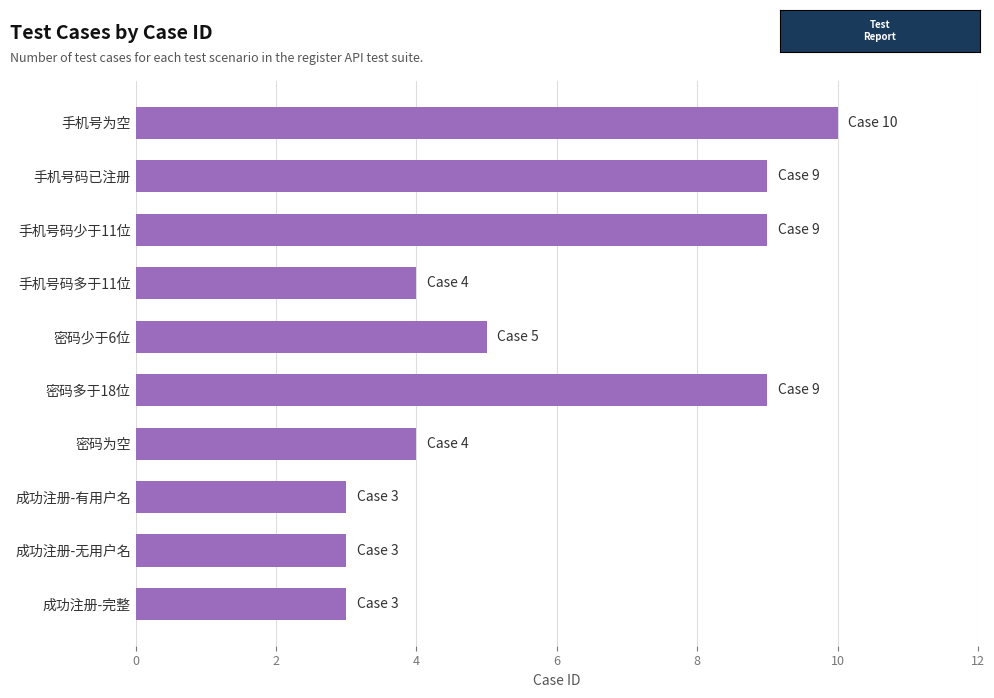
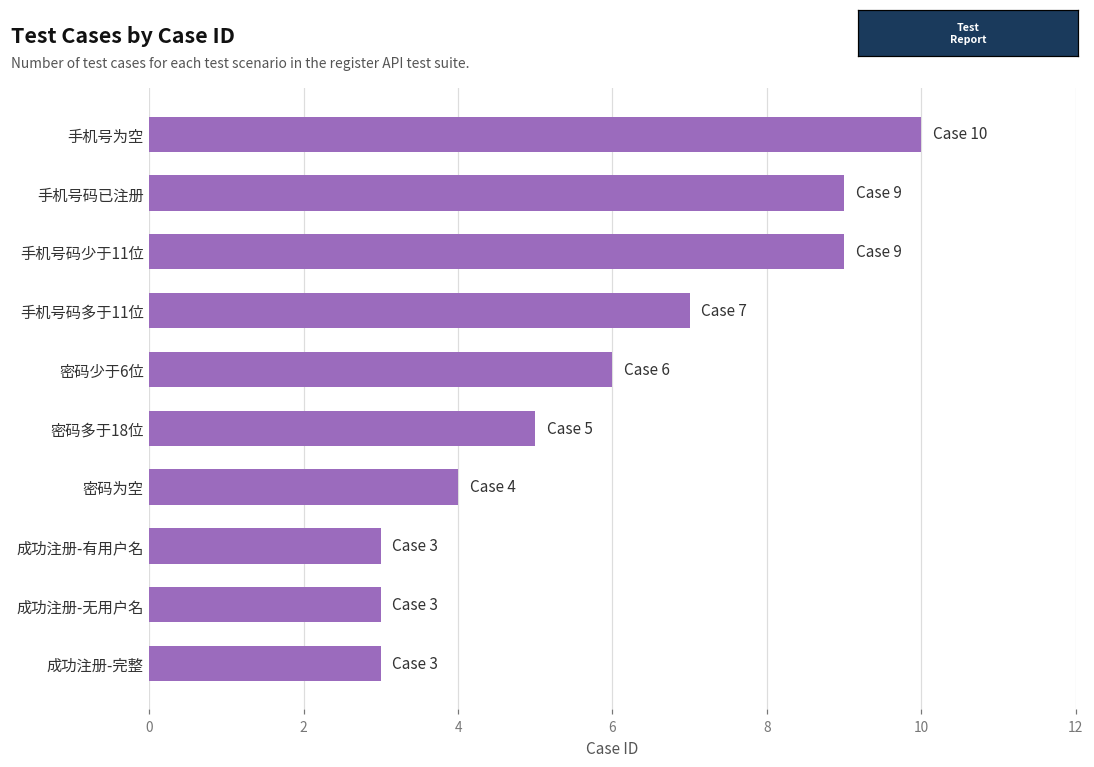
  {
    "手机号为空": 10,
    "手机号码已注册": 9,
    "手机号码少于11位": 9,
-   "手机号码多于11位": 4,
-   "密码少于6位": 5,
-   "密码多于18位": 9,
+   "手机号码多于11位": 7,
+   "密码少于6位": 6,
+   "密码多于18位": 5,
    "密码为空": 4,
    "成功注册-有用户名": 3,
    "成功注册-无用户名": 3,
    "成功注册-完整": 3
  }
